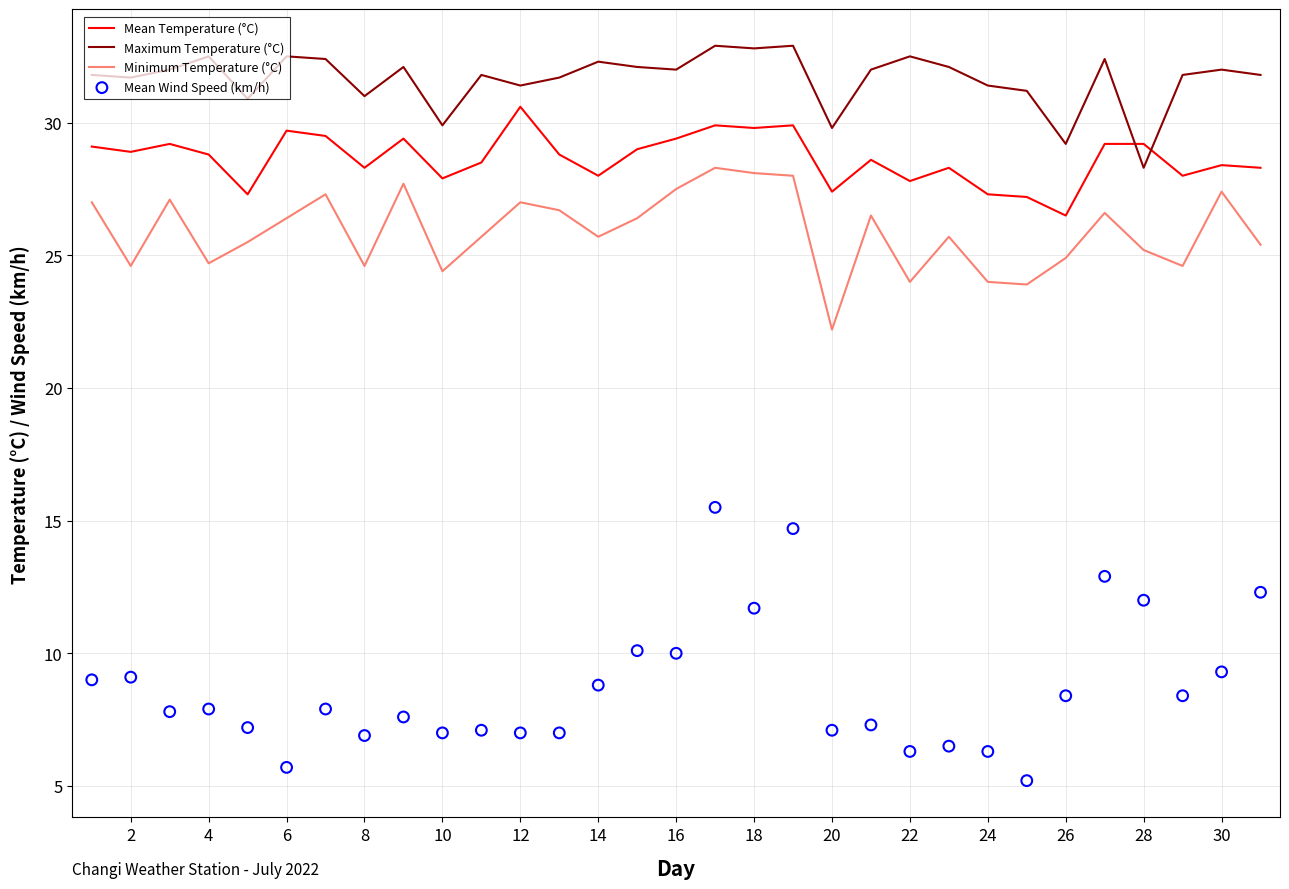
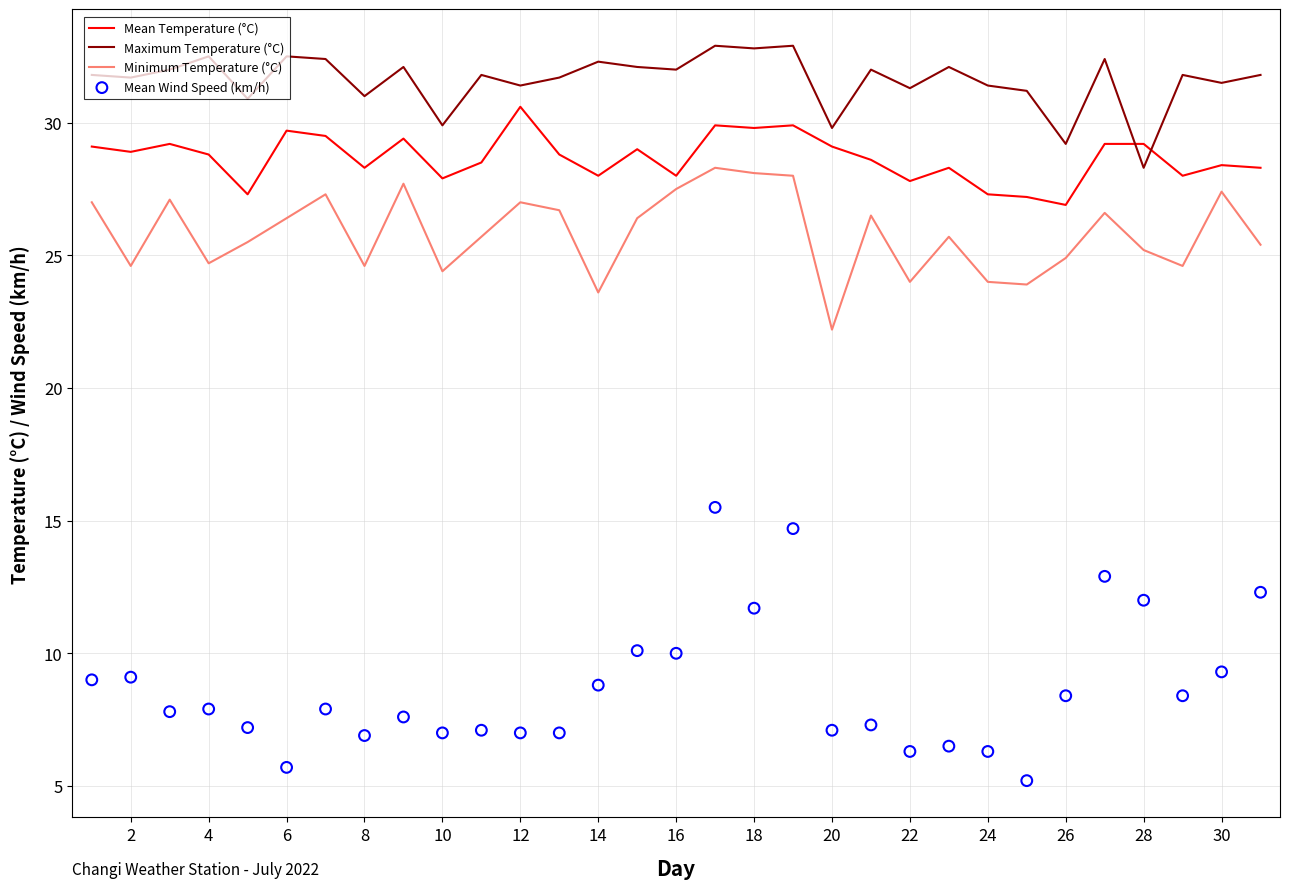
  {
    "Mean Temperature (°C)": {
      "2": 28.9,
      "4": 28.8,
      "6": 29.7,
      "8": 28.3,
      "10": 27.9,
      "12": 30.6,
      "14": 28.0,
-     "16": 29.4,
+     "16": 28.0,
      "18": 29.8,
-     "20": 27.4,
+     "20": 29.1,
      "22": 27.8,
      "24": 27.3,
-     "26": 26.5,
+     "26": 26.9,
      "28": 29.2,
      "30": 28.4
    },
    "Maximum Temperature (°C)": {
      "8": 31.0,
      "10": 29.9,
      "12": 31.4,
      "14": 32.3,
      "16": 32.0,
      "18": 32.8,
      "20": 29.8,
-     "22": 32.5,
+     "22": 31.3,
      "24": 31.4,
      "26": 29.2,
      "28": 28.3,
-     "30": 32.0
+     "30": 31.5
    },
    "Minimum Temperature (°C)": {
      "2": 24.6,
      "4": 24.7,
      "6": 26.4,
      "8": 24.6,
      "10": 24.4,
      "12": 27.0,
-     "14": 25.7,
+     "14": 23.6,
      "16": 27.5,
      "18": 28.1,
      "20": 22.2,
      "22": 24.0,
      "24": 24.0,
      "26": 24.9,
      "28": 25.2,
      "30": 27.4
    }
  }
